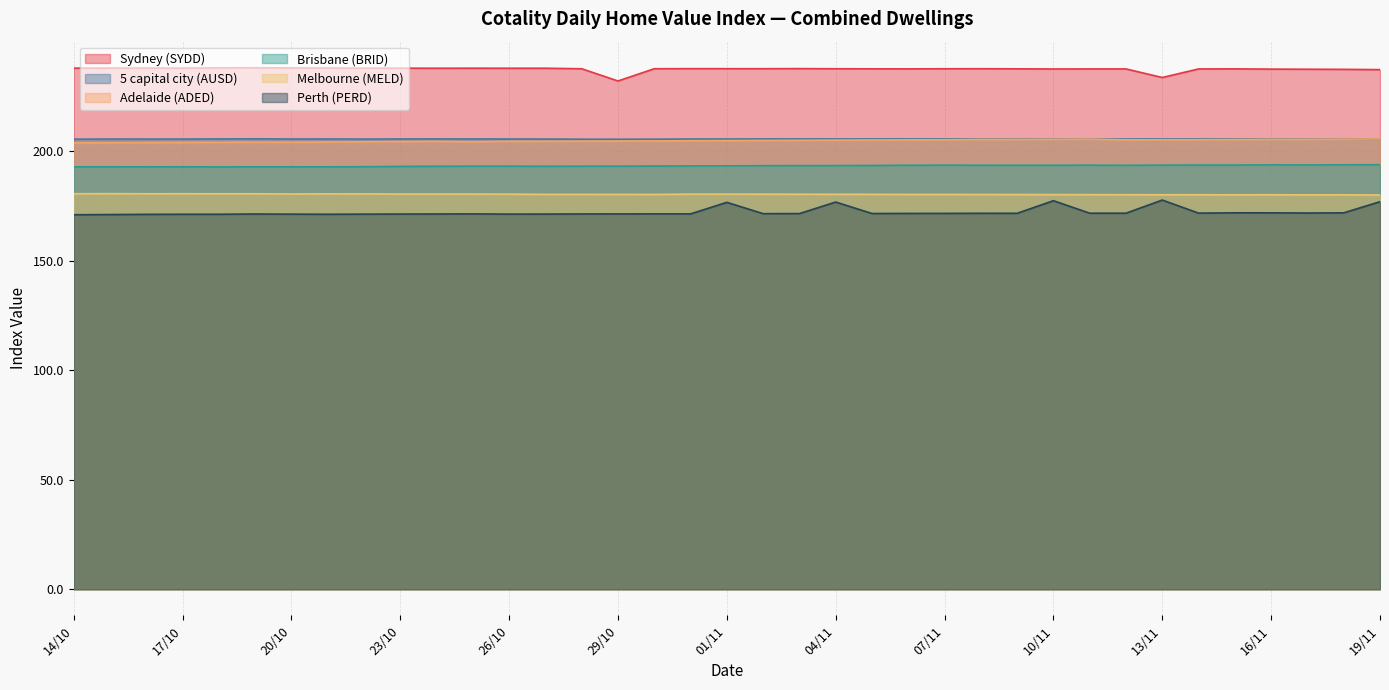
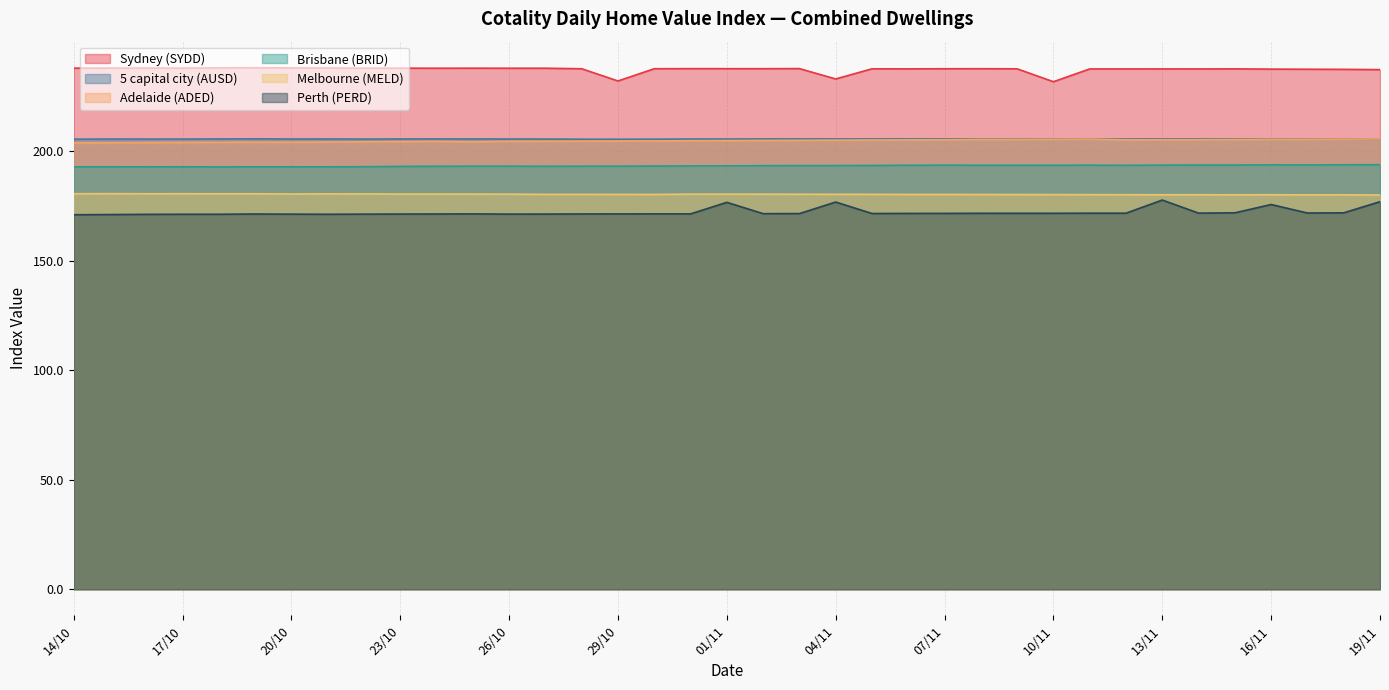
  {
    "Sydney (SYDD)": {
      "14/10": 238,
      "26/10": 238,
      "29/10": 232,
      "01/11": 238,
-     "04/11": 238,
+     "04/11": 233,
      "07/11": 238,
-     "10/11": 237,
-     "13/11": 234,
+     "10/11": 232,
+     "13/11": 237,
      "16/11": 237,
      "19/11": 237
    },
    "Perth (PERD)": {
      "14/10": 171,
      "17/10": 171,
      "20/10": 171,
      "23/10": 171,
      "26/10": 171,
      "29/10": 171,
      "01/11": 177,
      "04/11": 177,
      "07/11": 172,
-     "10/11": 177,
+     "10/11": 172,
      "13/11": 178,
-     "16/11": 172,
+     "16/11": 176,
      "19/11": 177
    }
  }
